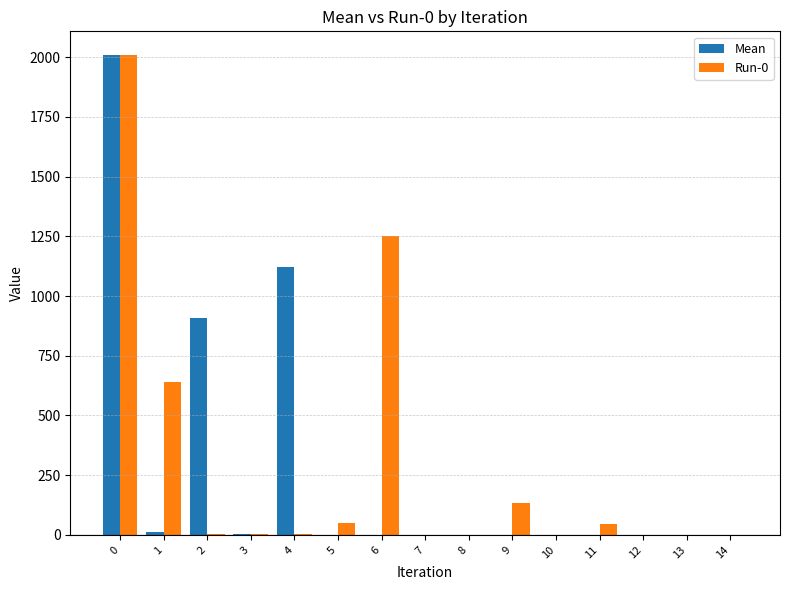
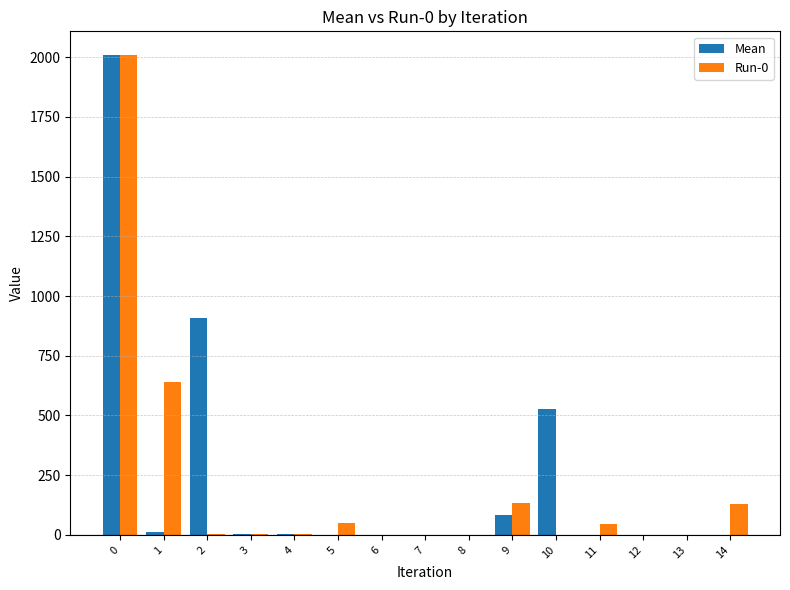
  {
    "Mean": {
      "0": 2010,
      "1": 10,
      "2": 910,
-     "4": 1120,
-     "9": 0,
-     "10": 0
+     "4": 0,
+     "9": 80,
+     "10": 530
    },
    "Run-0": {
      "0": 2010,
      "1": 640,
      "5": 50,
-     "6": 1250,
+     "6": 0,
      "9": 130,
      "11": 50,
-     "14": 0
+     "14": 130
    }
  }
